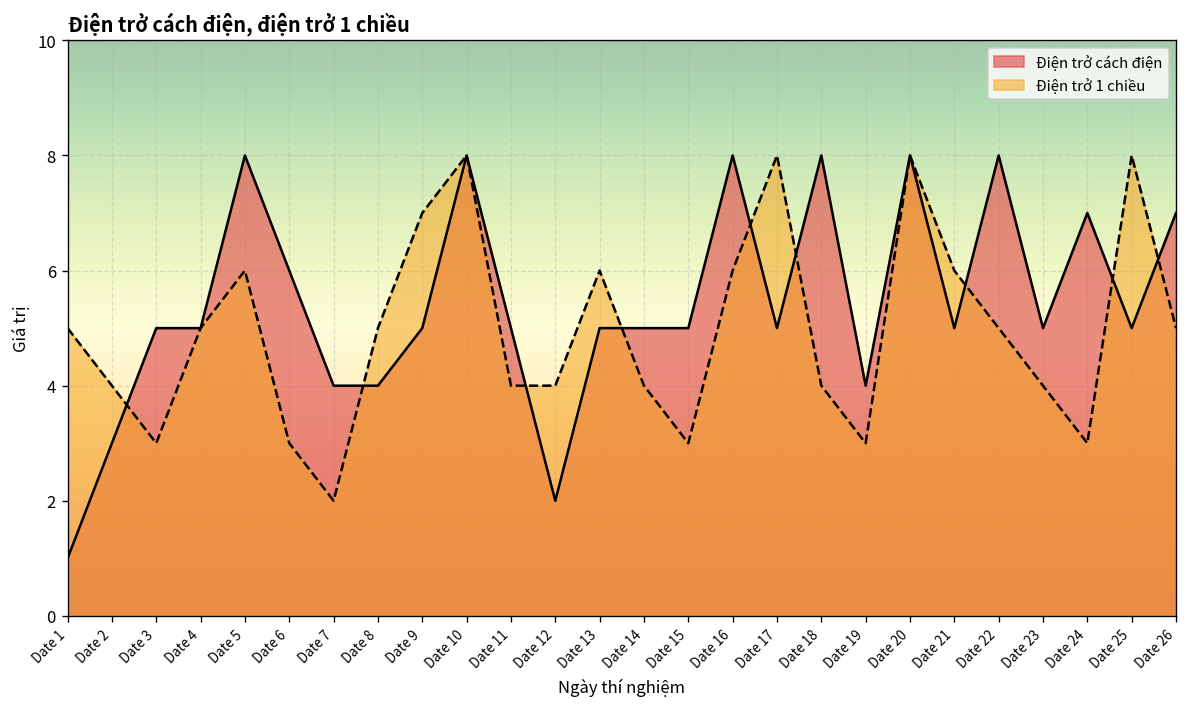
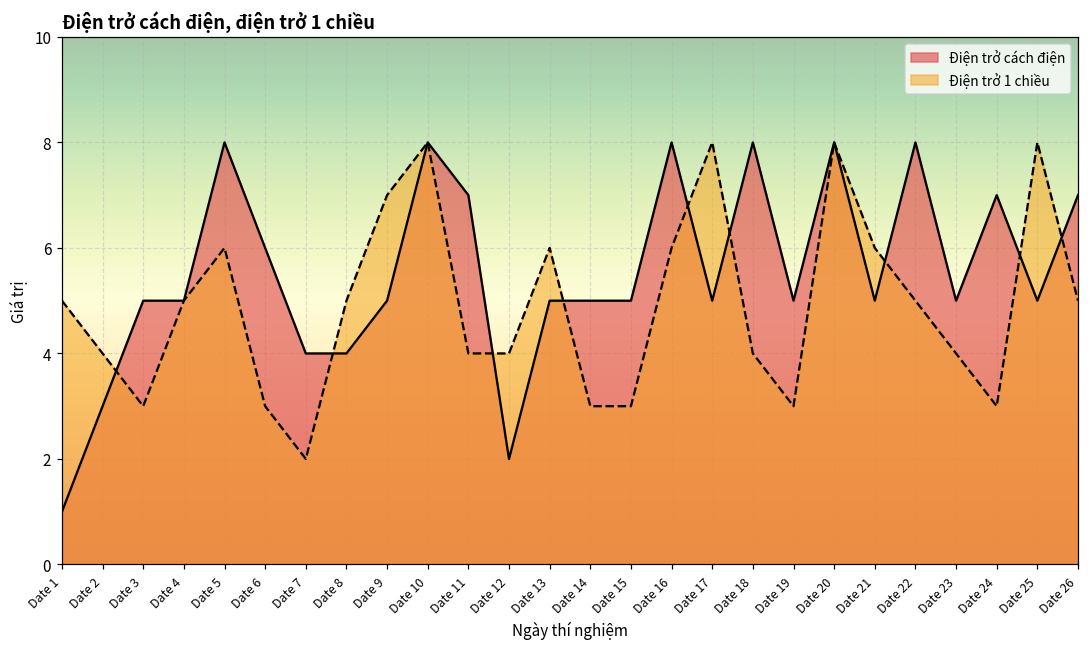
  {
    "Điện trở cách điện": {
      "Date 1": 1,
      "Date 2": 3,
      "Date 3": 5,
      "Date 5": 8,
      "Date 6": 6,
      "Date 7": 4,
      "Date 8": 4,
      "Date 9": 5,
-     "Date 11": 5,
+     "Date 11": 7,
      "Date 12": 2,
      "Date 13": 5,
      "Date 14": 5,
      "Date 15": 5,
      "Date 16": 8,
      "Date 17": 5,
      "Date 18": 8,
-     "Date 19": 4,
+     "Date 19": 5,
      "Date 21": 5,
      "Date 22": 8,
      "Date 23": 5,
      "Date 24": 7,
      "Date 25": 5,
      "Date 26": 7
    },
    "Điện trở 1 chiều": {
      "Date 1": 5,
      "Date 2": 4,
      "Date 3": 3,
      "Date 5": 6,
      "Date 6": 3,
      "Date 7": 2,
      "Date 8": 5,
      "Date 9": 7,
      "Date 11": 4,
      "Date 12": 4,
      "Date 13": 6,
-     "Date 14": 4,
+     "Date 14": 3,
      "Date 15": 3,
      "Date 16": 6,
      "Date 17": 8,
      "Date 18": 4,
      "Date 19": 3,
      "Date 21": 6,
      "Date 22": 5,
      "Date 23": 4,
      "Date 24": 3,
      "Date 25": 8,
      "Date 26": 5
    }
  }
